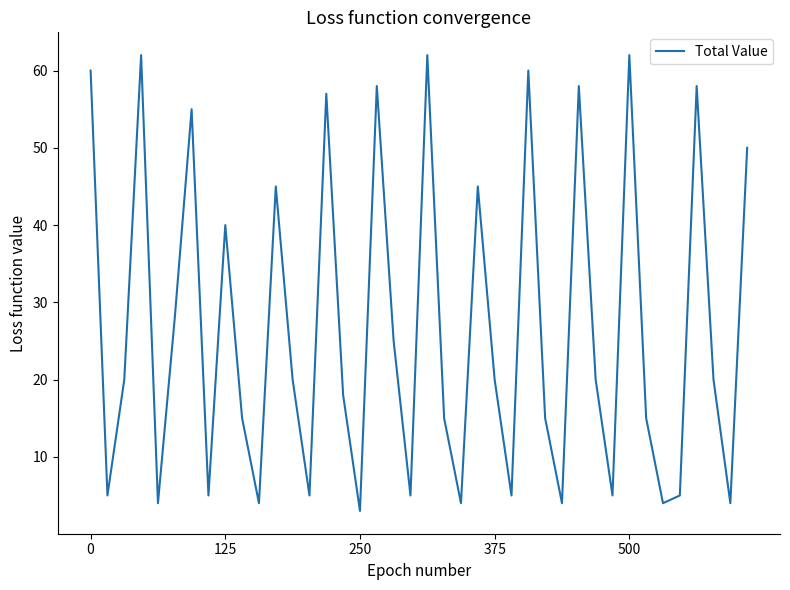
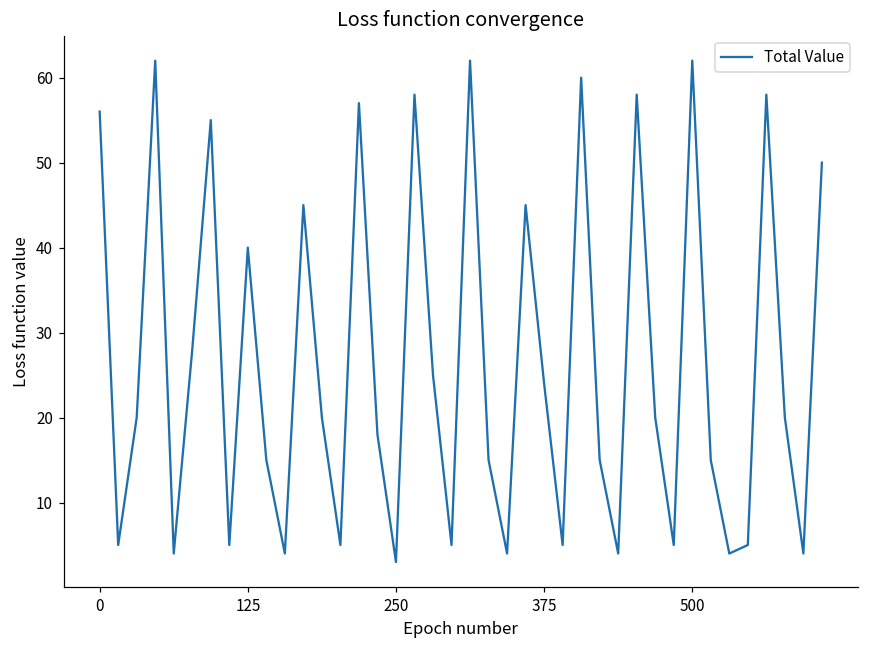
  {
-   "0": 60,
+   "0": 56,
    "125": 40,
    "250": 3,
-   "375": 20,
+   "375": 24,
    "500": 62
  }
